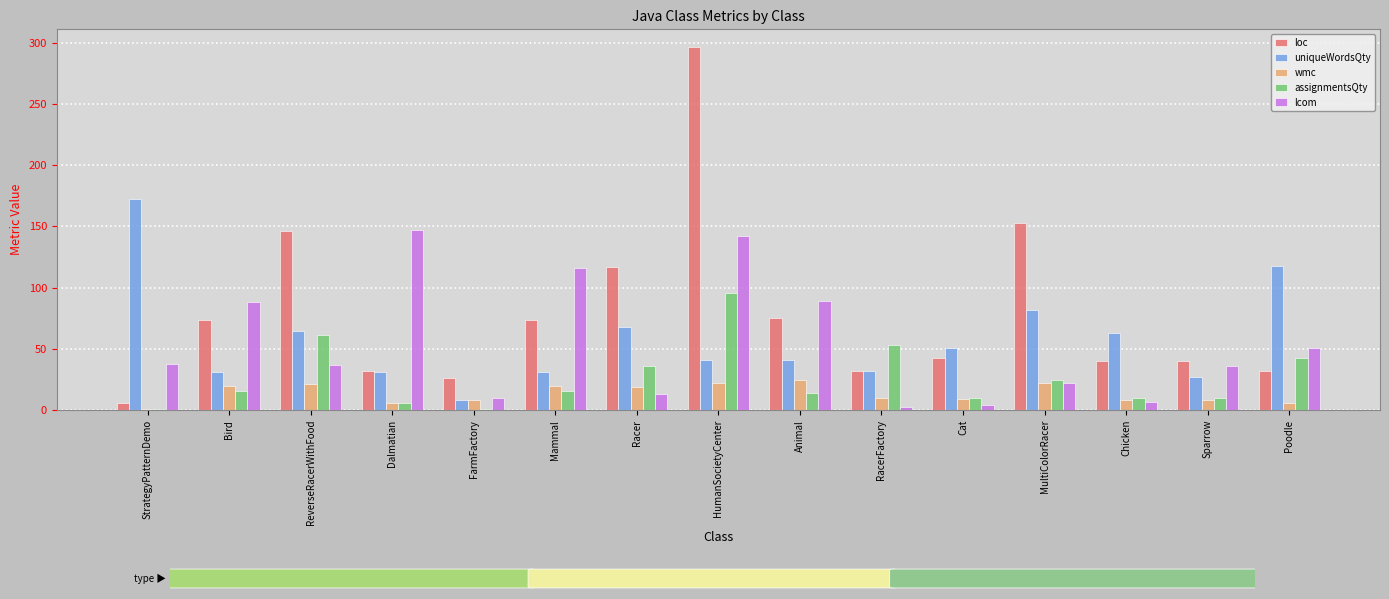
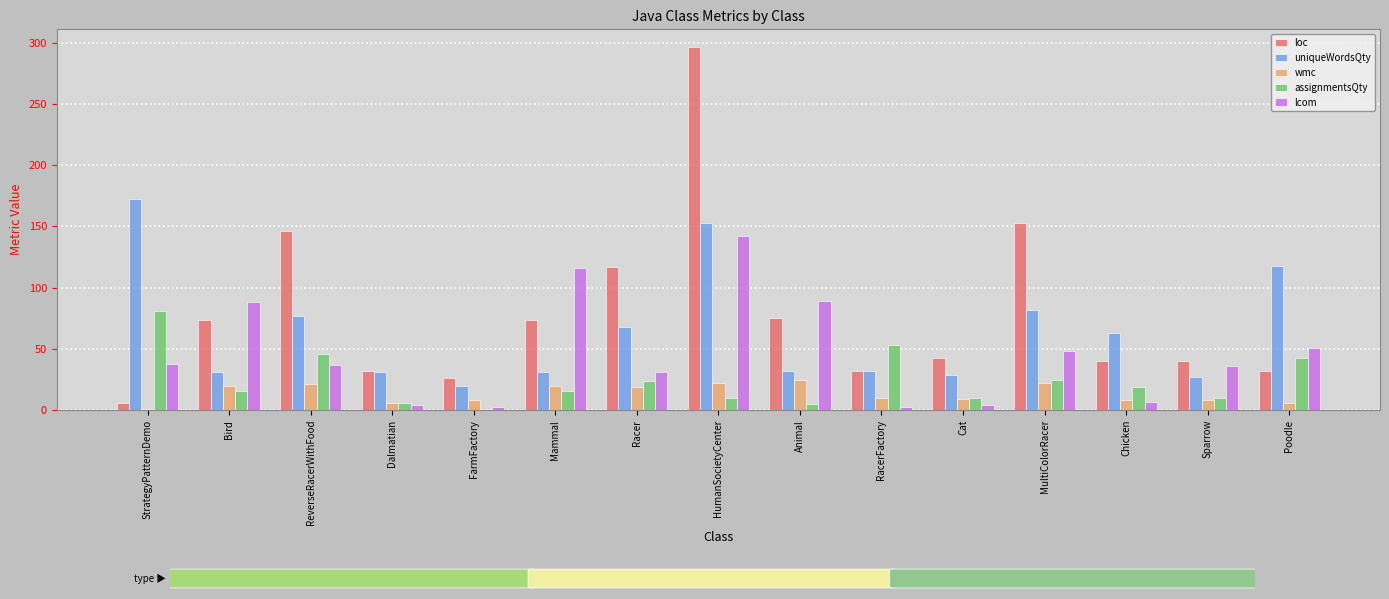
  {
    "uniqueWordsQty": {
      "StrategyPatternDemo": 172,
      "Bird": 31,
-     "ReverseRacerWithFood": 65,
+     "ReverseRacerWithFood": 77,
      "Dalmatian": 31,
-     "FarmFactory": 8,
+     "FarmFactory": 20,
      "Mammal": 31,
      "Racer": 68,
-     "HumanSocietyCenter": 41,
-     "Animal": 41,
+     "HumanSocietyCenter": 153,
+     "Animal": 32,
      "RacerFactory": 32,
-     "Cat": 51,
+     "Cat": 29,
      "MultiColorRacer": 82,
      "Chicken": 63,
      "Sparrow": 27,
      "Poodle": 118
    },
    "assignmentsQty": {
-     "StrategyPatternDemo": 1,
+     "StrategyPatternDemo": 81,
      "Bird": 16,
-     "ReverseRacerWithFood": 61,
+     "ReverseRacerWithFood": 46,
      "Dalmatian": 6,
      "Mammal": 16,
-     "Racer": 36,
-     "HumanSocietyCenter": 96,
-     "Animal": 14,
+     "Racer": 24,
+     "HumanSocietyCenter": 10,
+     "Animal": 5,
      "RacerFactory": 53,
      "Cat": 10,
      "MultiColorRacer": 25,
-     "Chicken": 10,
+     "Chicken": 19,
      "Sparrow": 10,
      "Poodle": 43
    },
    "lcom": {
      "StrategyPatternDemo": 38,
      "Bird": 88,
      "ReverseRacerWithFood": 37,
-     "Dalmatian": 147,
-     "FarmFactory": 10,
+     "Dalmatian": 4,
+     "FarmFactory": 3,
      "Mammal": 116,
-     "Racer": 13,
+     "Racer": 31,
      "HumanSocietyCenter": 142,
      "Animal": 89,
      "RacerFactory": 3,
      "Cat": 4,
-     "MultiColorRacer": 22,
+     "MultiColorRacer": 48,
      "Chicken": 7,
      "Sparrow": 36,
      "Poodle": 51
    }
  }
